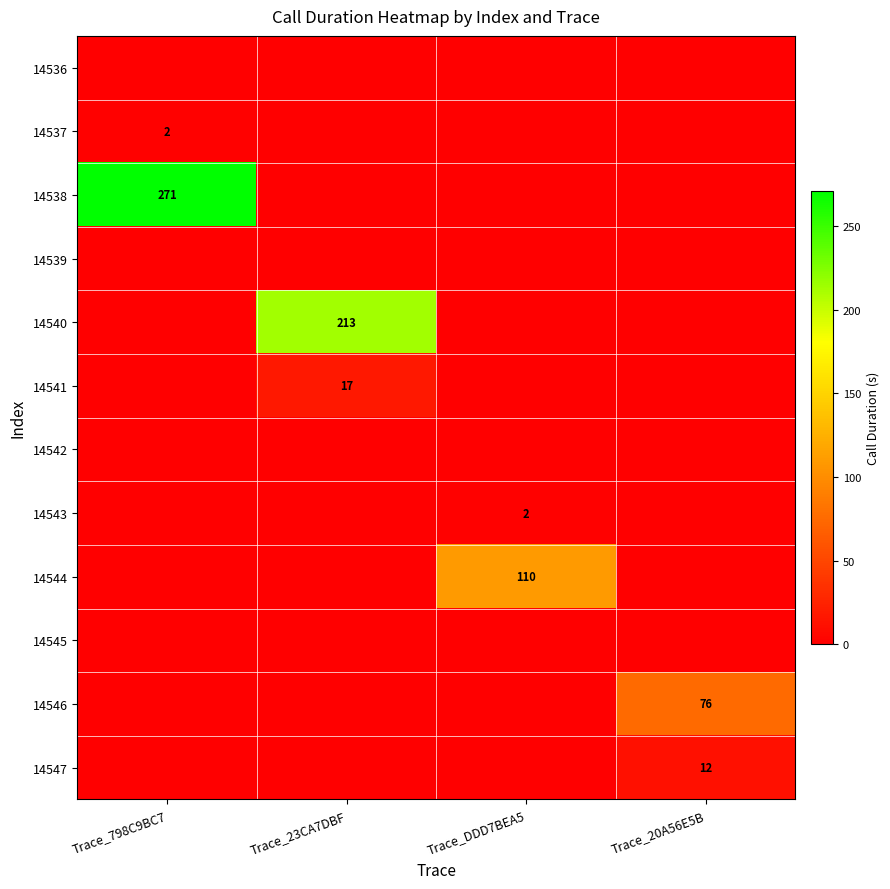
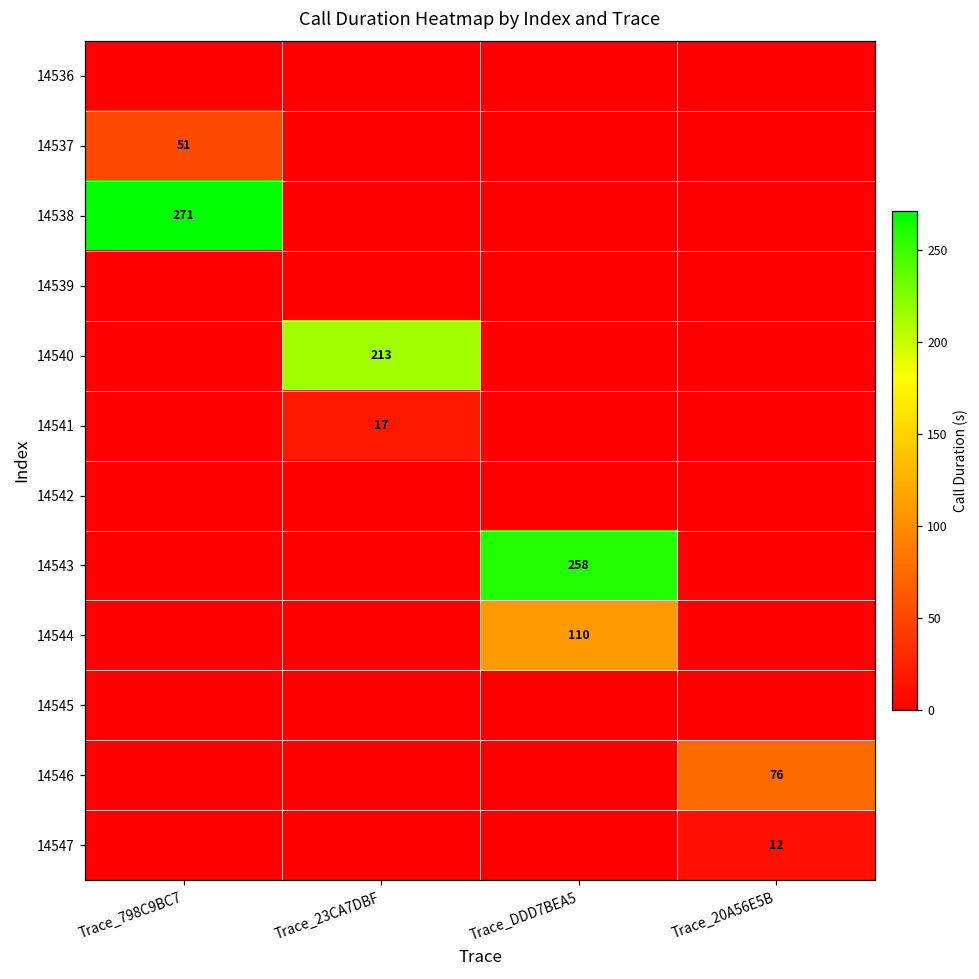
  {
    "14537": {
-     "Trace_798C9BC7": 2
+     "Trace_798C9BC7": 51
    },
    "14538": {
      "Trace_798C9BC7": 271
    },
    "14540": {
      "Trace_23CA7DBF": 213
    },
    "14541": {
      "Trace_23CA7DBF": 17
    },
    "14543": {
-     "Trace_DDD7BEA5": 2
+     "Trace_DDD7BEA5": 258
    },
    "14544": {
      "Trace_DDD7BEA5": 110
    },
    "14546": {
      "Trace_20A56E5B": 76
    },
    "14547": {
      "Trace_20A56E5B": 12
    }
  }
